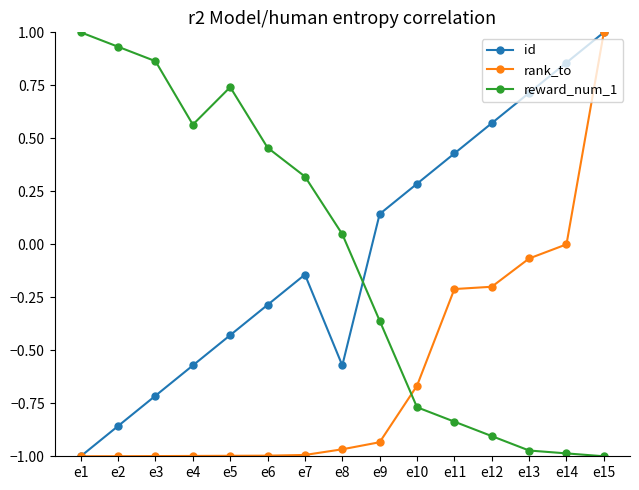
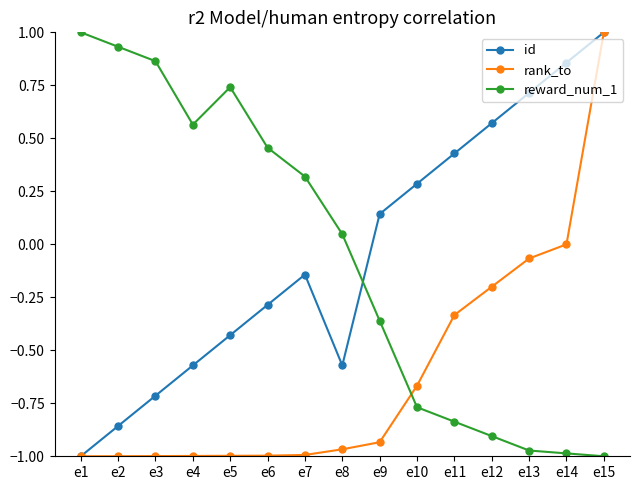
  {
    "id": {
      "e2": -0.86,
      "e3": -0.71,
      "e4": -0.57,
      "e5": -0.43,
      "e6": -0.29,
      "e7": -0.14,
      "e8": -0.57,
      "e9": 0.14,
      "e10": 0.29,
      "e11": 0.43,
      "e12": 0.57
    },
    "rank_to": {
      "e2": -1.00,
      "e3": -1.00,
      "e4": -1.00,
      "e5": -1.00,
      "e6": -1.00,
      "e7": -0.99,
      "e8": -0.97,
      "e9": -0.93,
      "e10": -0.67,
-     "e11": -0.21,
+     "e11": -0.33,
      "e12": -0.20,
      "e13": -0.07,
      "e14": 0.00
    },
    "reward_num_1": {
      "e1": 1.00,
      "e2": 0.93,
      "e3": 0.86,
      "e4": 0.56,
      "e5": 0.74,
      "e6": 0.46,
      "e7": 0.32,
      "e8": 0.05,
      "e9": -0.36,
      "e10": -0.77,
      "e11": -0.84,
      "e12": -0.90,
      "e13": -0.97,
      "e14": -0.99,
      "e15": -1.00
    }
  }
